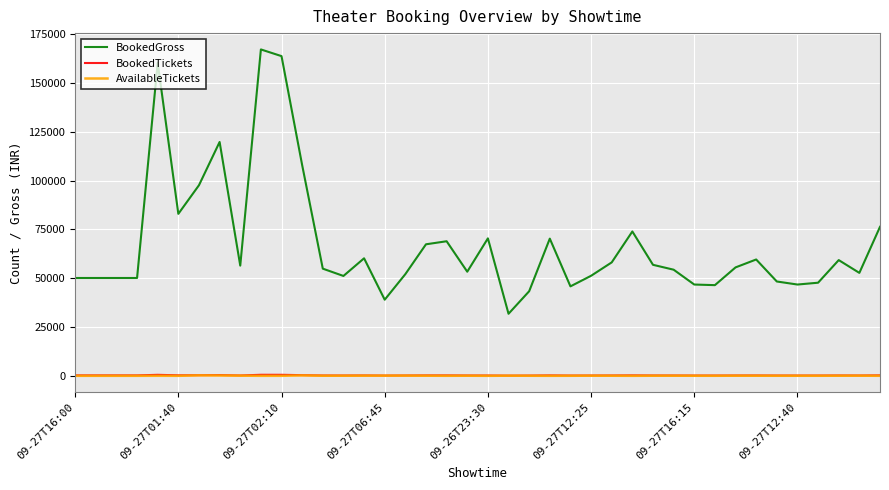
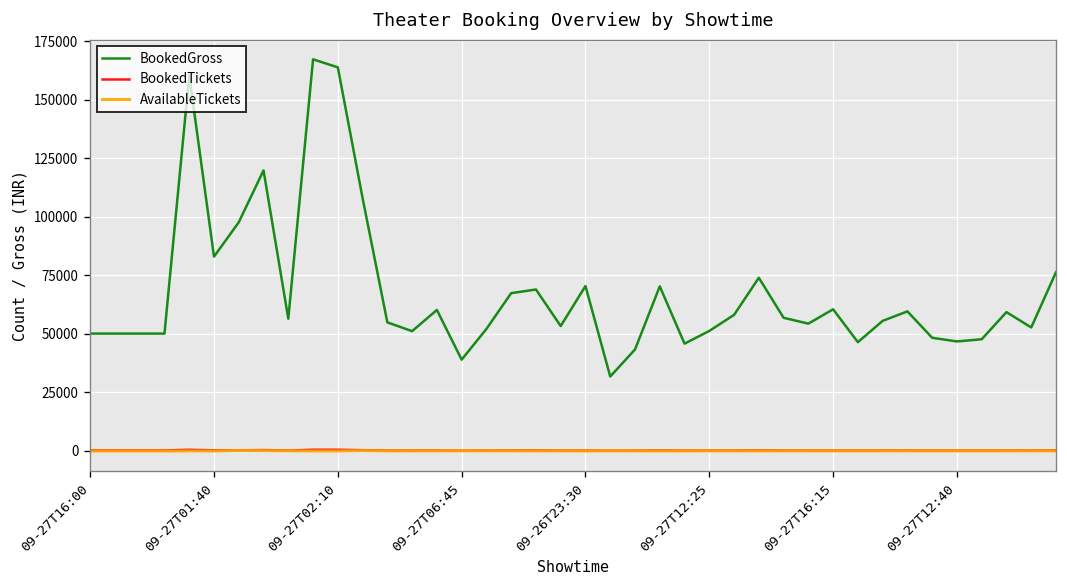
  {
    "BookedGross": {
      "09-27T06:45": 39000,
      "09-26T23:30": 70000,
-     "09-27T16:15": 47000,
+     "09-27T16:15": 60000,
      "09-27T12:40": 47000
    }
  }
